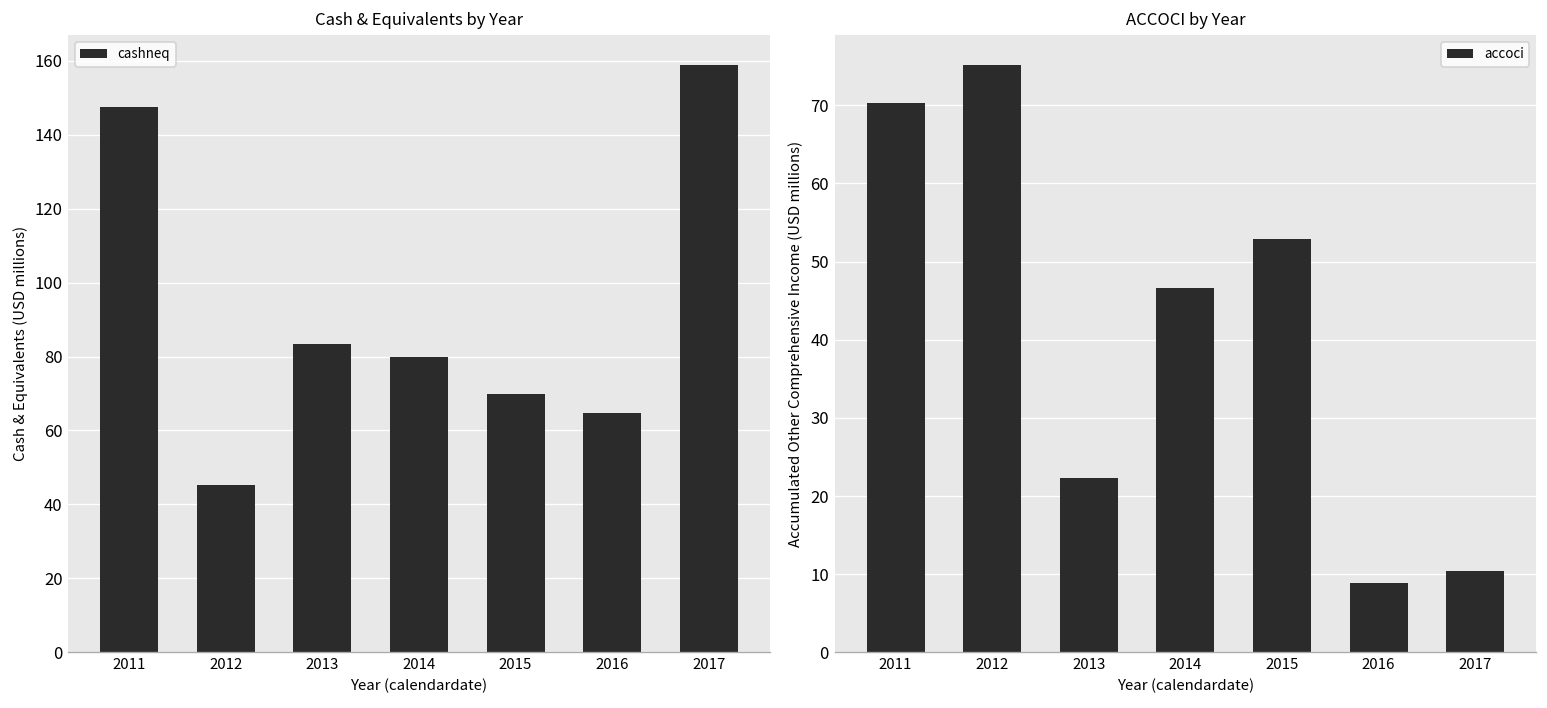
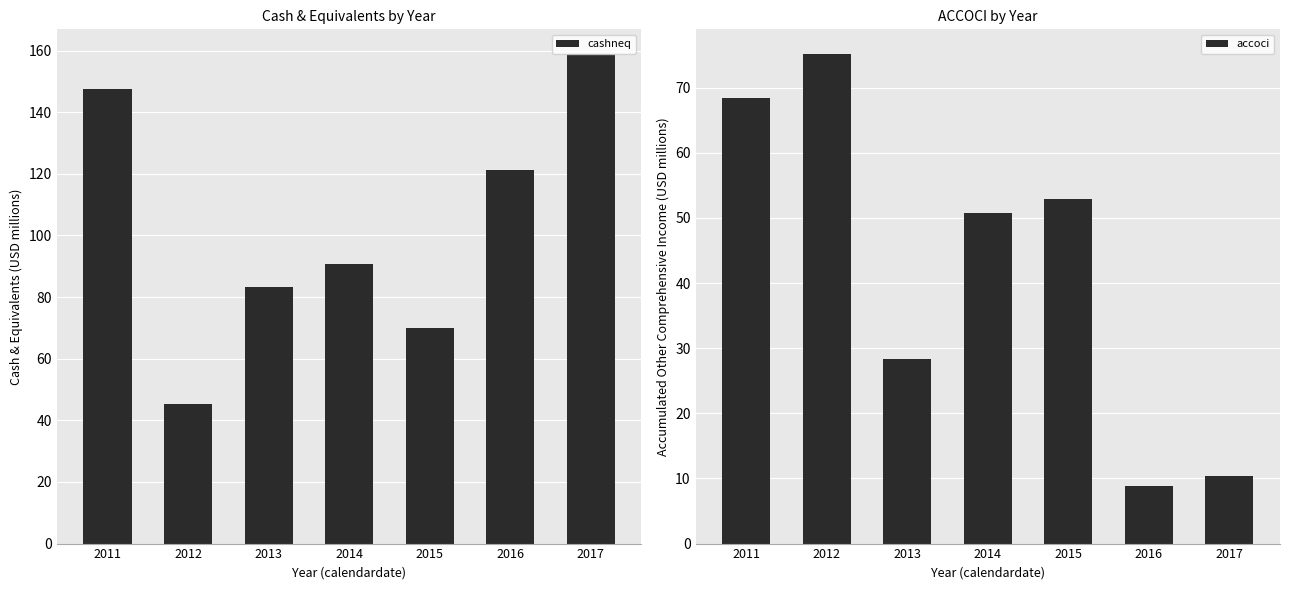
  {
    "Cash & Equivalents by Year": {
      "2011": 148,
      "2012": 45,
      "2013": 83,
-     "2014": 80,
+     "2014": 91,
      "2015": 70,
-     "2016": 65
+     "2016": 121
    },
    "ACCOCI by Year": {
-     "2011": 70,
+     "2011": 68,
      "2012": 75,
-     "2013": 22,
-     "2014": 47,
+     "2013": 28,
+     "2014": 51,
      "2015": 53,
      "2016": 9,
      "2017": 10
    }
  }
